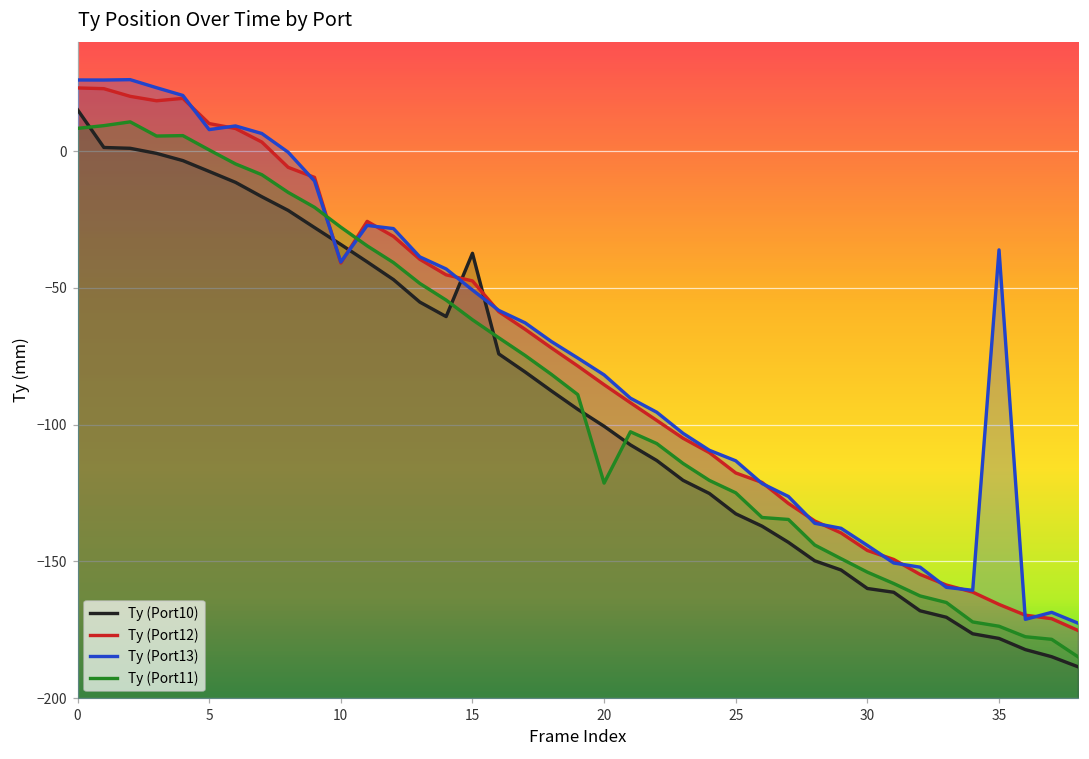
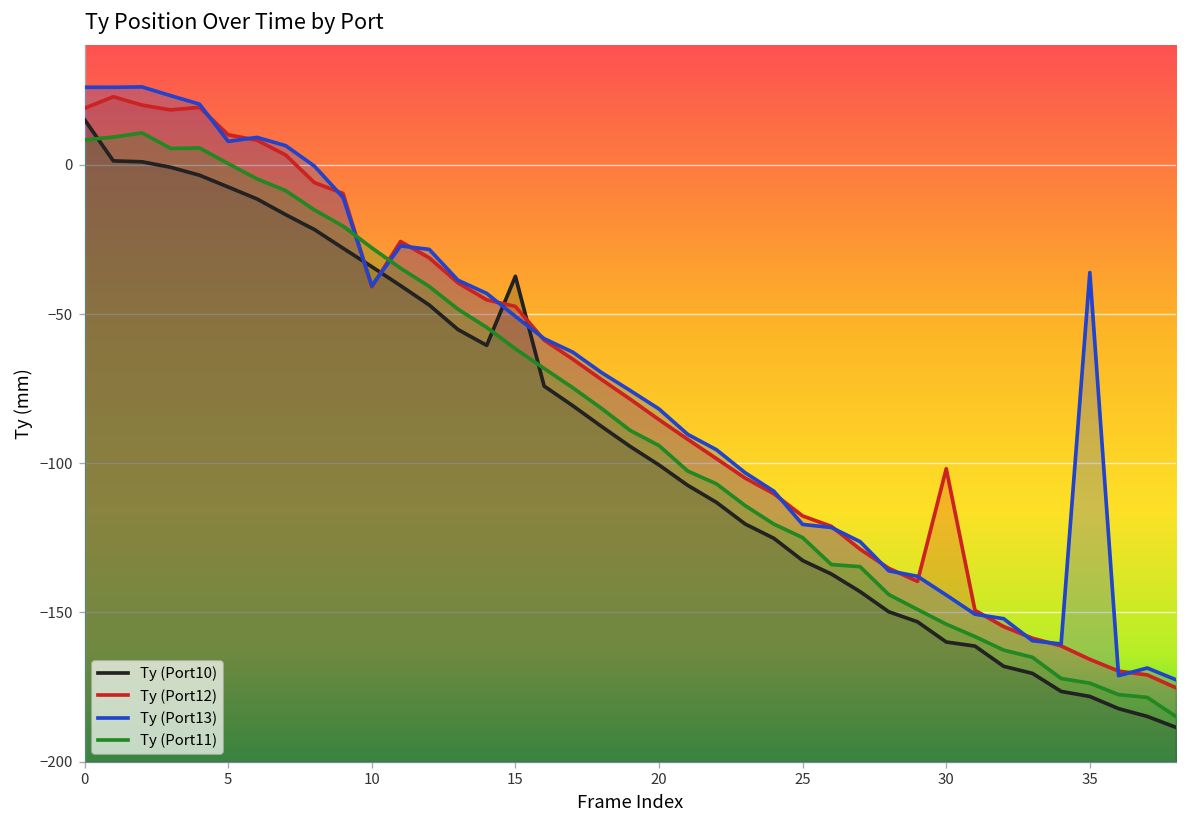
  {
    "Ty (Port10)": {
      "0": 15,
      "5": -7,
      "10": -34,
      "15": -37,
      "20": -101,
      "25": -133,
      "30": -160,
      "35": -178
    },
    "Ty (Port12)": {
-     "0": 23,
+     "0": 19,
      "5": 10,
      "15": -47,
      "20": -85,
      "25": -118,
-     "30": -146,
+     "30": -102,
      "35": -166
    },
    "Ty (Port13)": {
      "0": 26,
      "5": 8,
      "15": -51,
      "20": -82,
-     "25": -113,
+     "25": -121,
      "30": -144,
      "35": -36
    },
    "Ty (Port11)": {
      "0": 8,
      "5": 0,
      "10": -28,
      "15": -62,
-     "20": -121,
+     "20": -94,
      "25": -125,
      "30": -154,
      "35": -174
    }
  }
